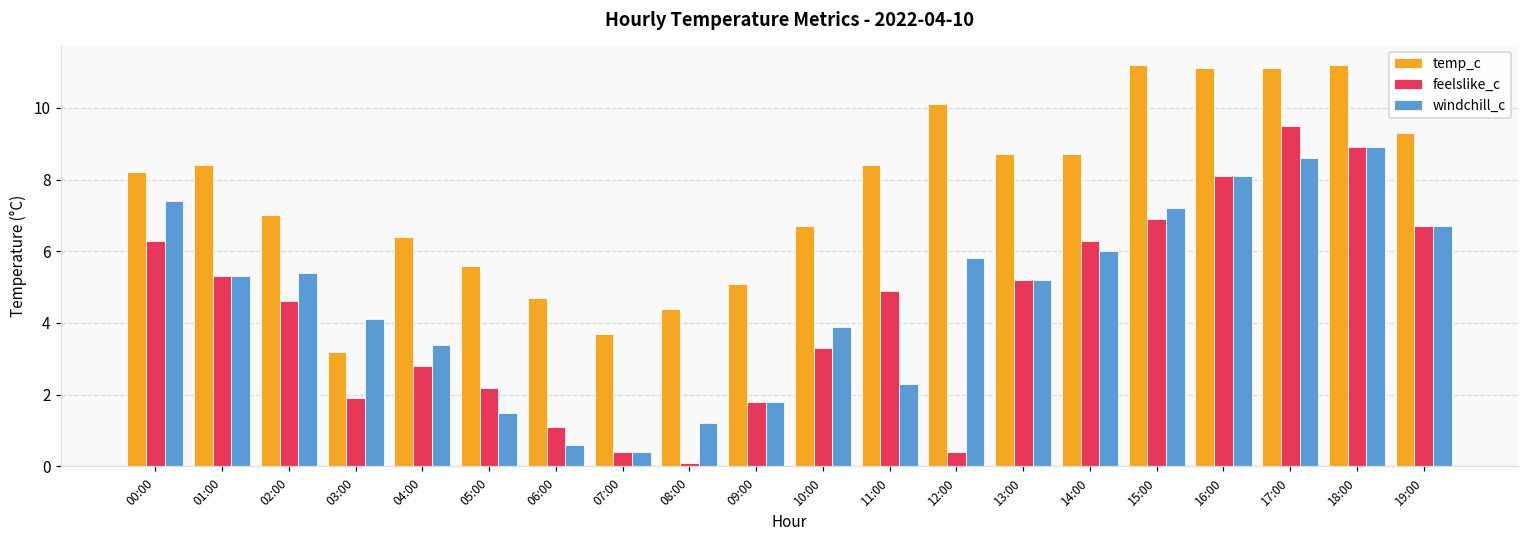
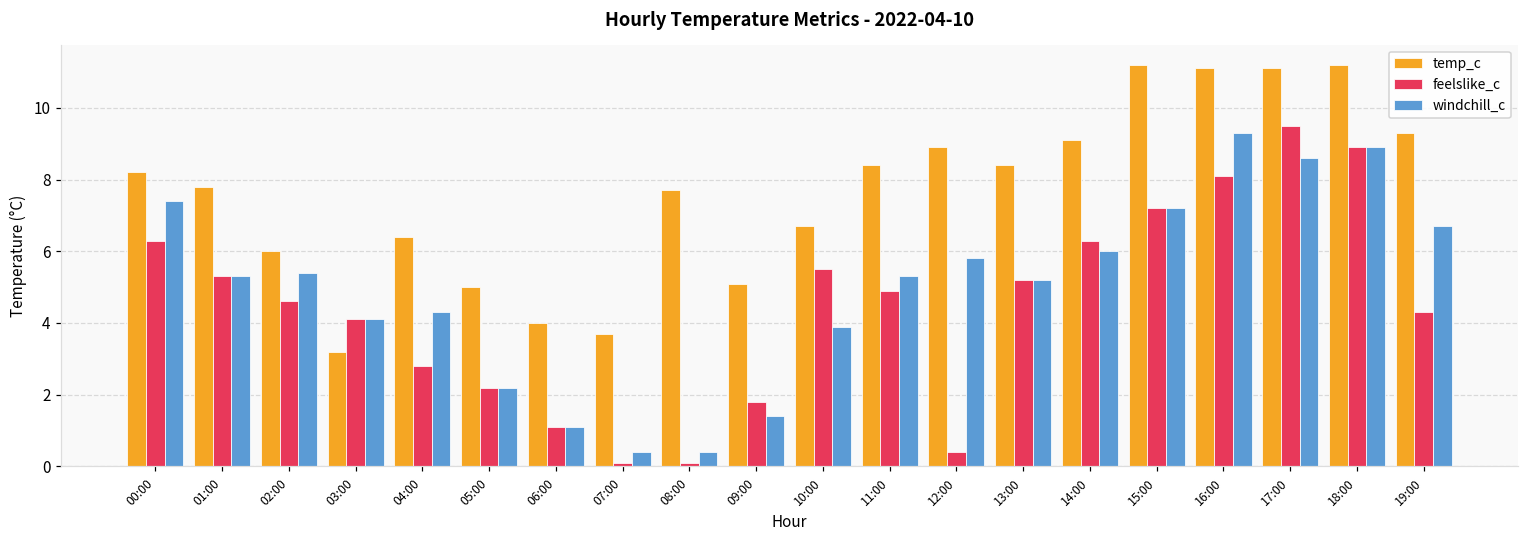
  {
    "temp_c": {
      "00:00": 8.2,
-     "01:00": 8.4,
-     "02:00": 7,
+     "01:00": 7.8,
+     "02:00": 6,
      "03:00": 3.2,
      "04:00": 6.4,
-     "05:00": 5.6,
-     "06:00": 4.7,
+     "05:00": 5.0,
+     "06:00": 4.0,
      "07:00": 3.7,
-     "08:00": 4.4,
+     "08:00": 7.7,
      "09:00": 5.1,
      "10:00": 6.7,
      "11:00": 8.4,
-     "12:00": 10.1,
-     "13:00": 8.7,
-     "14:00": 8.7,
+     "12:00": 8.9,
+     "13:00": 8.4,
+     "14:00": 9.1,
      "15:00": 11.2,
      "16:00": 11.1,
      "17:00": 11.1,
      "18:00": 11.2,
      "19:00": 9.3
    },
    "feelslike_c": {
      "00:00": 6.3,
      "01:00": 5.3,
      "02:00": 4.6,
-     "03:00": 1.9,
+     "03:00": 4.1,
      "04:00": 2.8,
      "05:00": 2.2,
      "06:00": 1.1,
-     "07:00": 0.4,
+     "07:00": 0.1,
      "08:00": 0.1,
      "09:00": 1.8,
-     "10:00": 3.3,
+     "10:00": 5.5,
      "11:00": 4.9,
      "12:00": 0.4,
      "13:00": 5.2,
      "14:00": 6.3,
-     "15:00": 6.9,
+     "15:00": 7.2,
      "16:00": 8.1,
      "17:00": 9.5,
      "18:00": 8.9,
-     "19:00": 6.7
+     "19:00": 4.3
    },
    "windchill_c": {
      "00:00": 7.4,
      "01:00": 5.3,
      "02:00": 5.4,
      "03:00": 4.1,
-     "04:00": 3.4,
-     "05:00": 1.5,
-     "06:00": 0.6,
+     "04:00": 4.3,
+     "05:00": 2.2,
+     "06:00": 1.1,
      "07:00": 0.4,
-     "08:00": 1.2,
-     "09:00": 1.8,
+     "08:00": 0.4,
+     "09:00": 1.4,
      "10:00": 3.9,
-     "11:00": 2.3,
+     "11:00": 5.3,
      "12:00": 5.8,
      "13:00": 5.2,
      "14:00": 6.0,
      "15:00": 7.2,
-     "16:00": 8.1,
+     "16:00": 9.3,
      "17:00": 8.6,
      "18:00": 8.9,
      "19:00": 6.7
    }
  }
